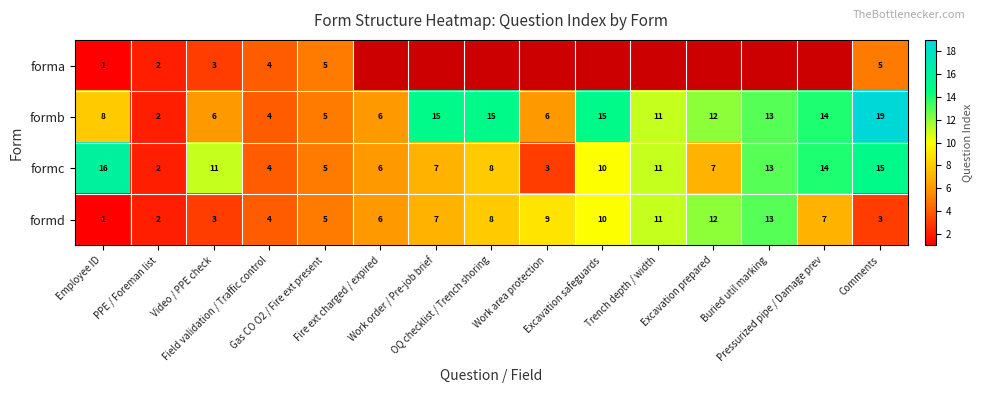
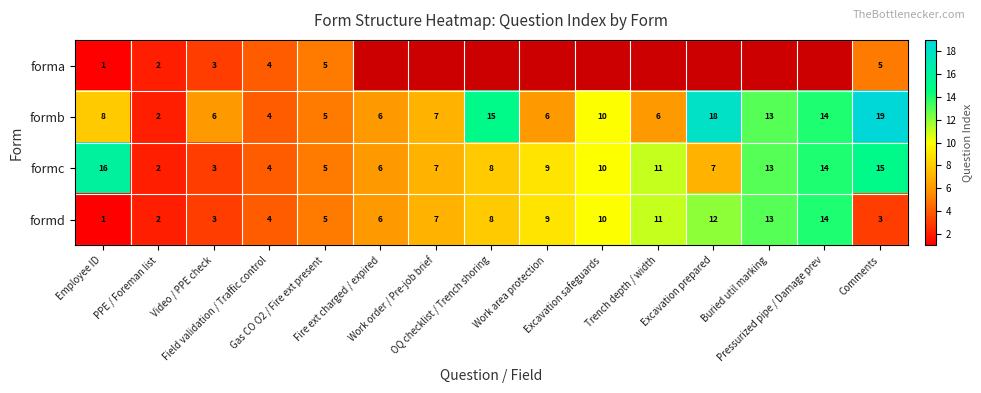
  {
    "forma": {
      "Employee ID": 1,
      "PPE / Foreman list": 2,
      "Video / PPE check": 3,
      "Field validation / Traffic control": 4,
      "Gas CO O2 / Fire ext present": 5,
      "Comments": 5
    },
    "formb": {
      "Employee ID": 8,
      "PPE / Foreman list": 2,
      "Video / PPE check": 6,
      "Field validation / Traffic control": 4,
      "Gas CO O2 / Fire ext present": 5,
      "Fire ext charged / expired": 6,
-     "Work order / Pre-job brief": 15,
+     "Work order / Pre-job brief": 7,
      "OQ checklist / Trench shoring": 15,
      "Work area protection": 6,
-     "Excavation safeguards": 15,
-     "Trench depth / width": 11,
-     "Excavation prepared": 12,
+     "Excavation safeguards": 10,
+     "Trench depth / width": 6,
+     "Excavation prepared": 18,
      "Buried util marking": 13,
      "Pressurized pipe / Damage prev": 14,
      "Comments": 19
    },
    "formc": {
      "Employee ID": 16,
      "PPE / Foreman list": 2,
-     "Video / PPE check": 11,
+     "Video / PPE check": 3,
      "Field validation / Traffic control": 4,
      "Gas CO O2 / Fire ext present": 5,
      "Fire ext charged / expired": 6,
      "Work order / Pre-job brief": 7,
      "OQ checklist / Trench shoring": 8,
-     "Work area protection": 3,
+     "Work area protection": 9,
      "Excavation safeguards": 10,
      "Trench depth / width": 11,
      "Excavation prepared": 7,
      "Buried util marking": 13,
      "Pressurized pipe / Damage prev": 14,
      "Comments": 15
    },
    "formd": {
      "Employee ID": 1,
      "PPE / Foreman list": 2,
      "Video / PPE check": 3,
      "Field validation / Traffic control": 4,
      "Gas CO O2 / Fire ext present": 5,
      "Fire ext charged / expired": 6,
      "Work order / Pre-job brief": 7,
      "OQ checklist / Trench shoring": 8,
      "Work area protection": 9,
      "Excavation safeguards": 10,
      "Trench depth / width": 11,
      "Excavation prepared": 12,
      "Buried util marking": 13,
-     "Pressurized pipe / Damage prev": 7,
+     "Pressurized pipe / Damage prev": 14,
      "Comments": 3
    }
  }
